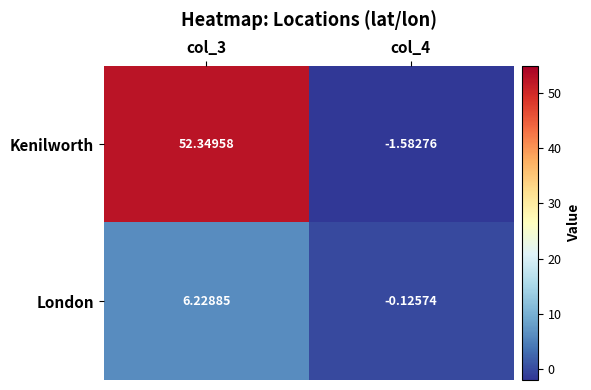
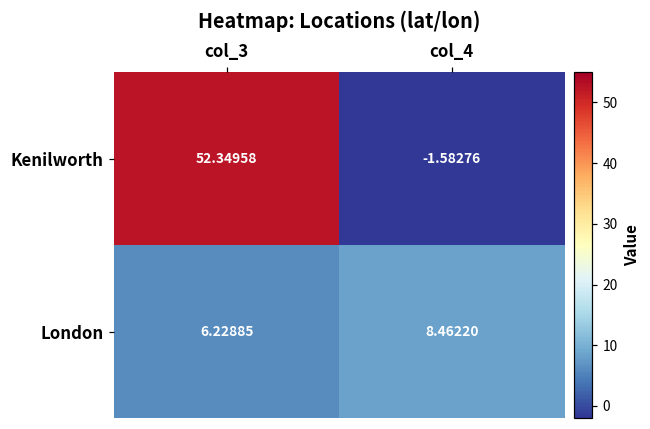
  {
    "Kenilworth": {
      "col_3": 52.34958,
      "col_4": -1.58276
    },
    "London": {
      "col_3": 6.22885,
-     "col_4": -0.12574
+     "col_4": 8.46220
    }
  }
